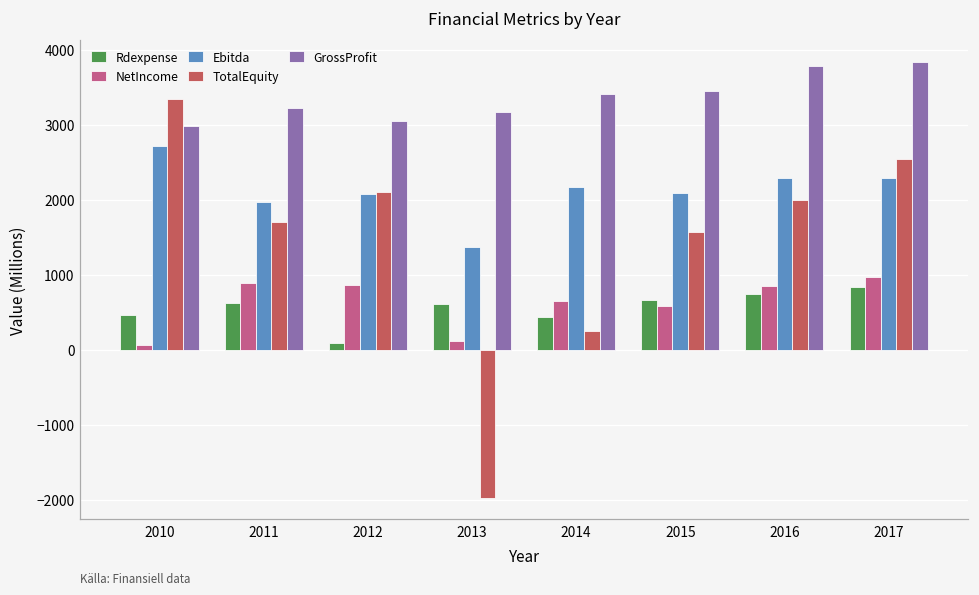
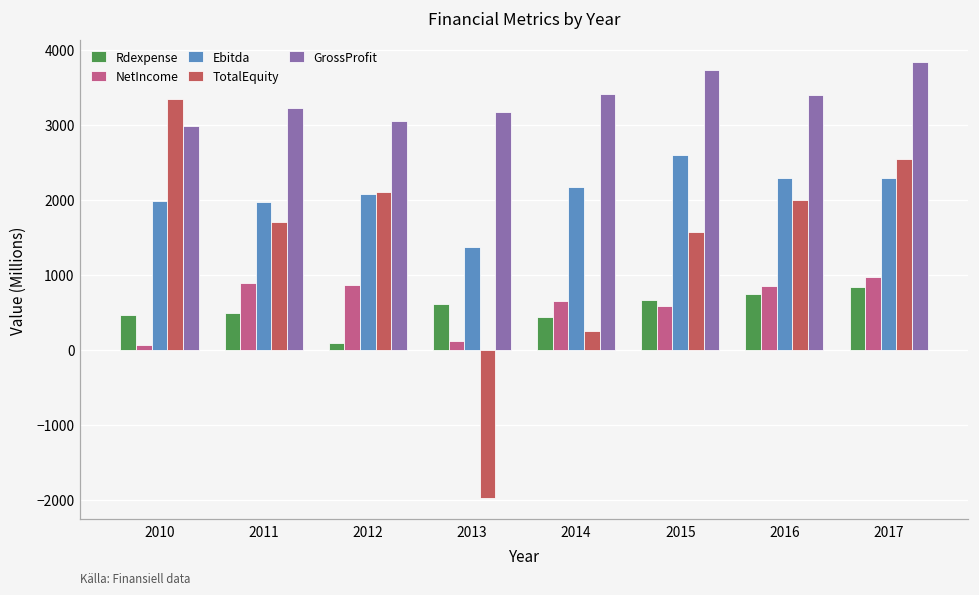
  {
    "Rdexpense": {
      "2010": 500,
-     "2011": 600,
+     "2011": 500,
      "2012": 100,
      "2013": 600,
      "2014": 400,
      "2015": 700,
      "2016": 800,
      "2017": 800
    },
    "Ebitda": {
-     "2010": 2700,
+     "2010": 2000,
      "2011": 2000,
      "2012": 2100,
      "2013": 1400,
      "2014": 2200,
-     "2015": 2100,
+     "2015": 2600,
      "2016": 2300,
      "2017": 2300
    },
    "GrossProfit": {
      "2010": 3000,
      "2011": 3200,
      "2012": 3100,
      "2013": 3200,
      "2014": 3400,
-     "2015": 3500,
-     "2016": 3800,
+     "2015": 3700,
+     "2016": 3400,
      "2017": 3800
    }
  }
